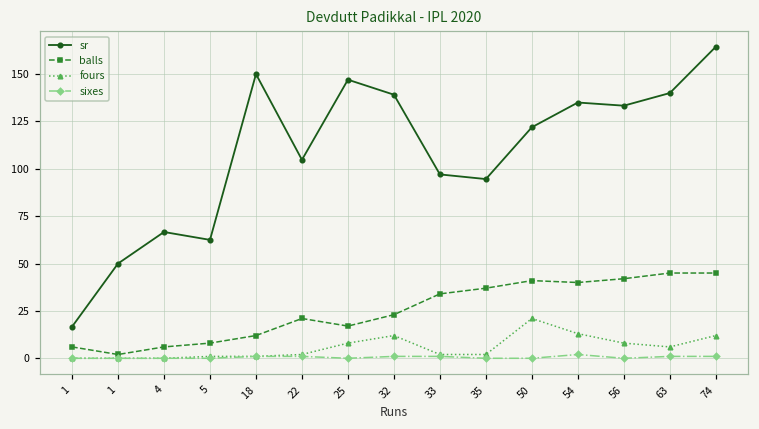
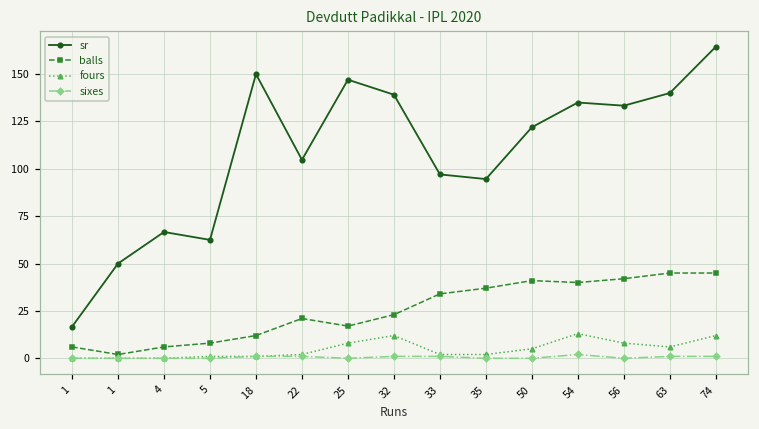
  {
    "fours": {
      "25": 8,
      "32": 12,
      "35": 2,
-     "50": 21,
+     "50": 5,
      "54": 13,
      "56": 8,
      "63": 6,
      "74": 12
    },
    "sixes": {
      "25": 0,
      "32": 1,
      "35": 0,
      "50": 0,
      "54": 2,
      "56": 0,
      "63": 1,
      "74": 1
    }
  }
